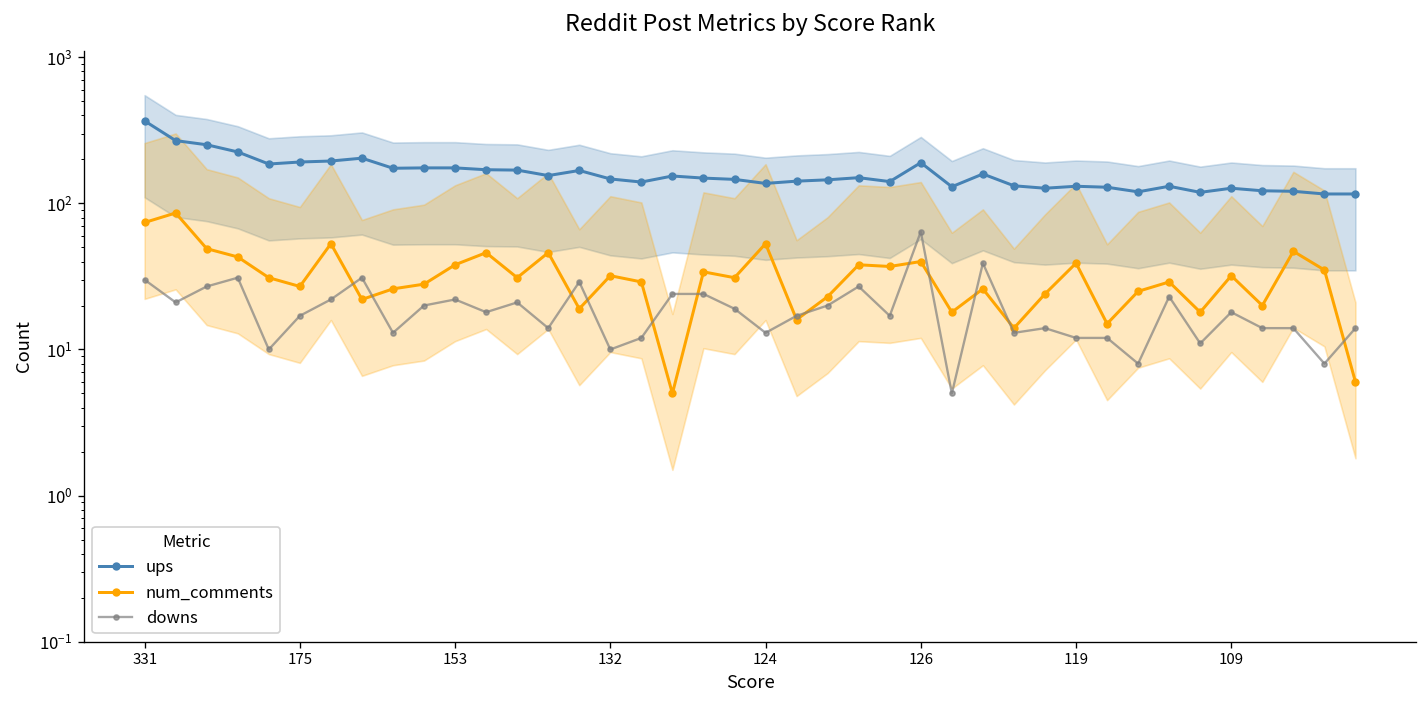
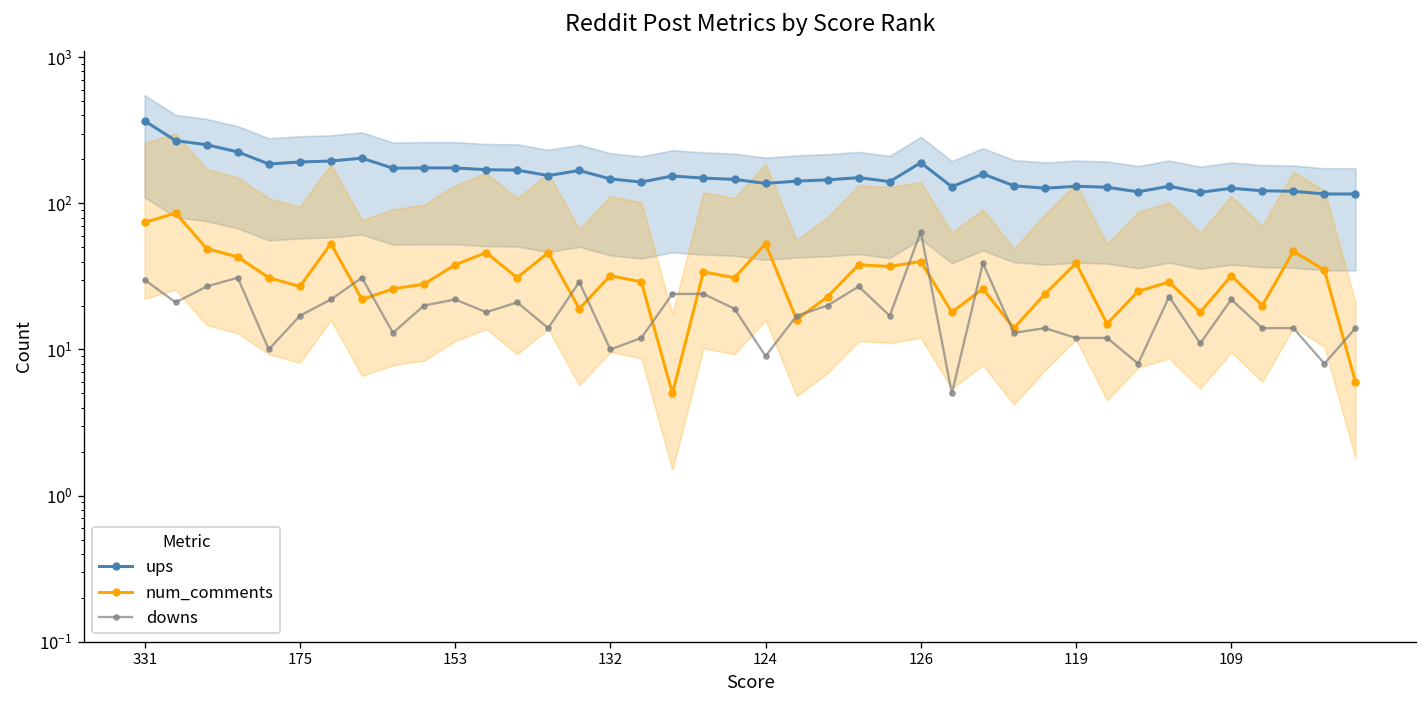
  {
    "downs": {
      "331": 30,
      "175": 17,
      "153": 22,
      "132": 10,
-     "124": 13,
+     "124": 9,
      "126": 60,
      "119": 12,
-     "109": 18
+     "109": 22
    }
  }
